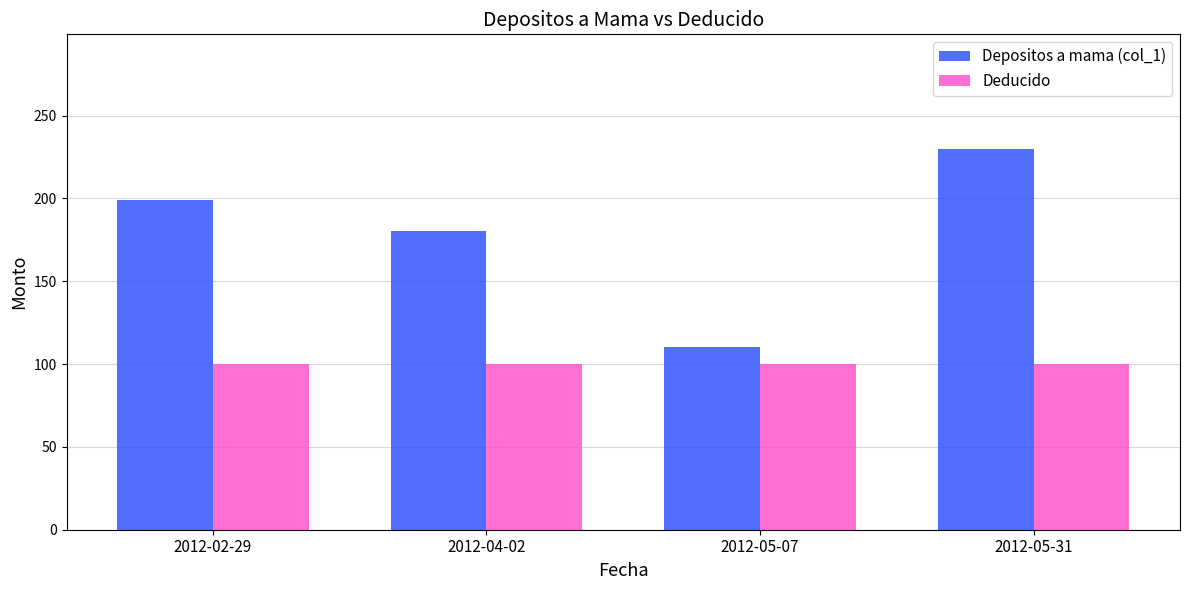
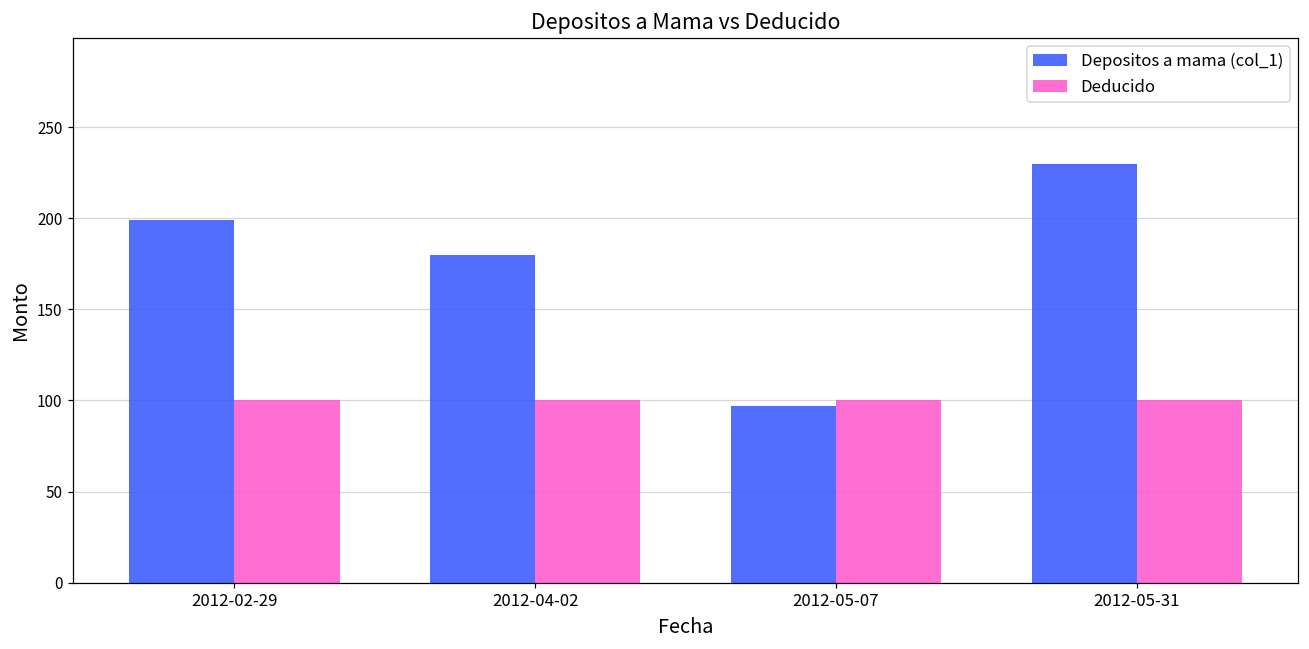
  {
    "Depositos a mama (col_1)": {
      "2012-02-29": 199,
      "2012-04-02": 180,
-     "2012-05-07": 110,
+     "2012-05-07": 97,
      "2012-05-31": 230
    },
    "Deducido": {
      "2012-02-29": 100,
      "2012-04-02": 100,
      "2012-05-07": 100,
      "2012-05-31": 100
    }
  }
